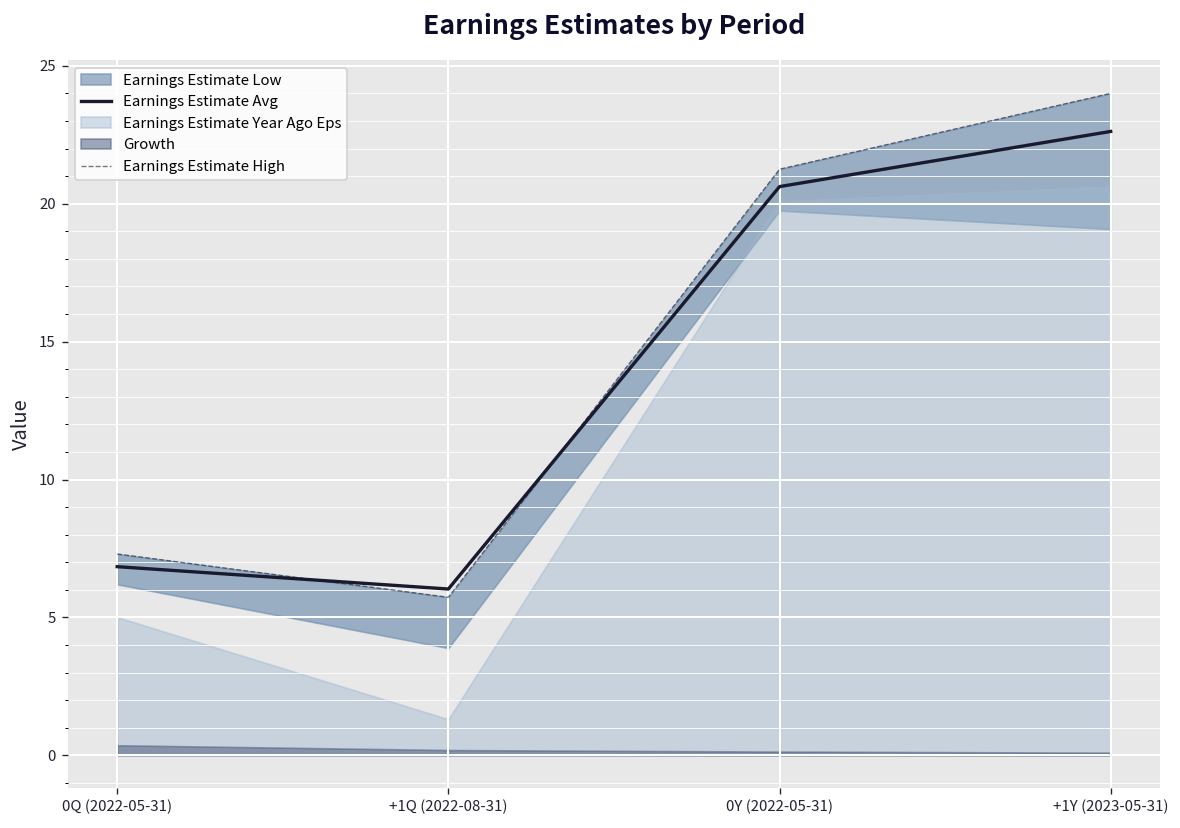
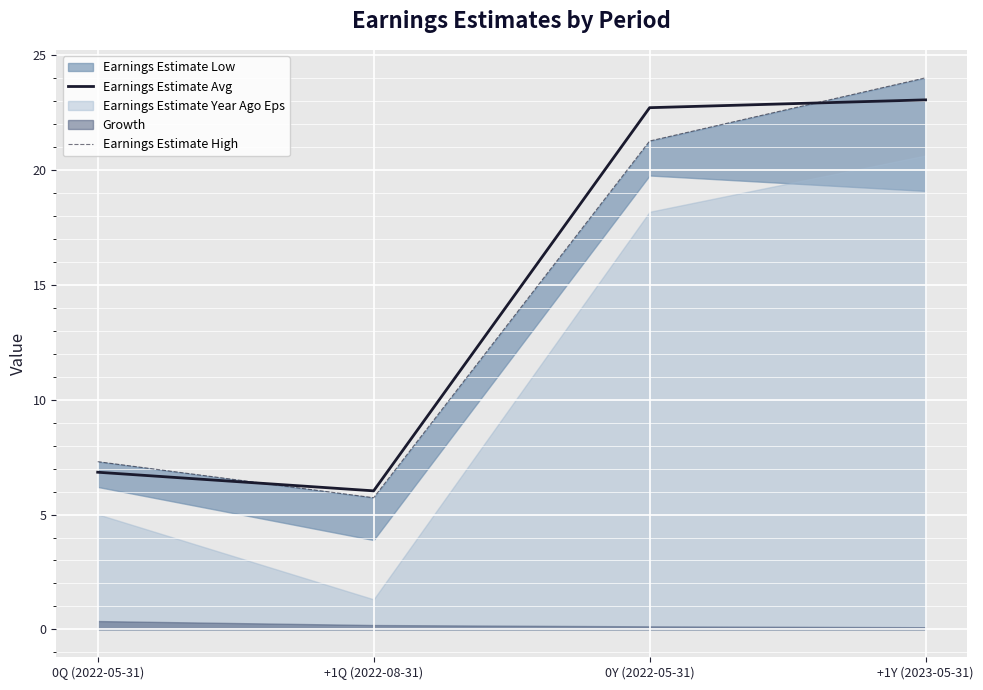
  {
    "Earnings Estimate Avg": {
      "0Q (2022-05-31)": 6.8,
      "+1Q (2022-08-31)": 6.0,
-     "0Y (2022-05-31)": 20.6,
-     "+1Y (2023-05-31)": 22.6
+     "0Y (2022-05-31)": 22.7,
+     "+1Y (2023-05-31)": 23.0
    },
    "Earnings Estimate Year Ago Eps": {
      "0Q (2022-05-31)": 5.0,
      "+1Q (2022-08-31)": 1.3,
-     "0Y (2022-05-31)": 20.1,
+     "0Y (2022-05-31)": 18.2,
      "+1Y (2023-05-31)": 20.6
    }
  }
